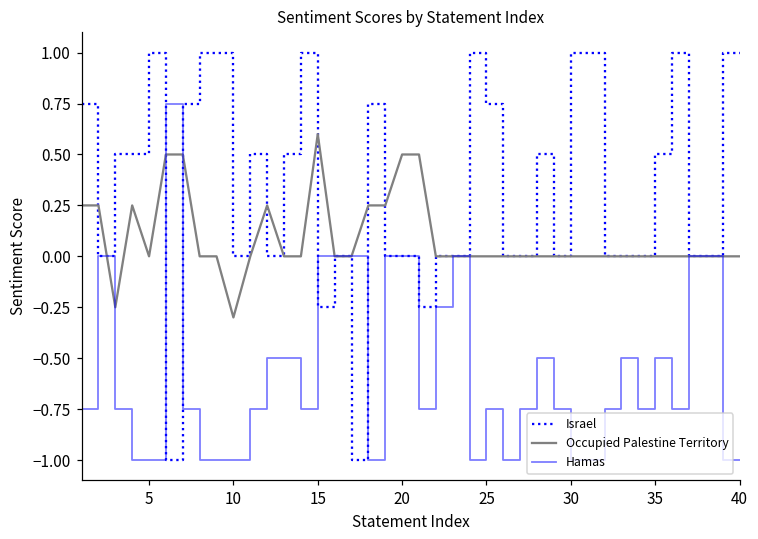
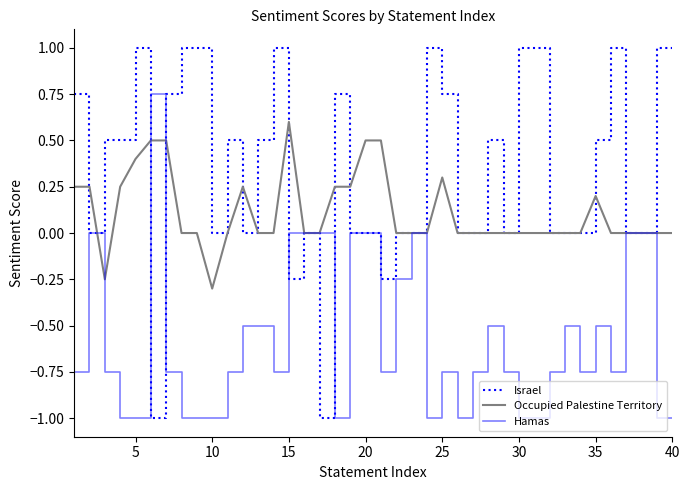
  {
    "Occupied Palestine Territory": {
-     "5": 0.0,
+     "5": 0.4,
      "10": -0.3,
      "15": 0.6,
      "20": 0.5,
-     "25": 0.0,
+     "25": 0.3,
      "30": 0.0,
-     "35": 0.0,
+     "35": 0.2,
      "40": 0.0
    }
  }
